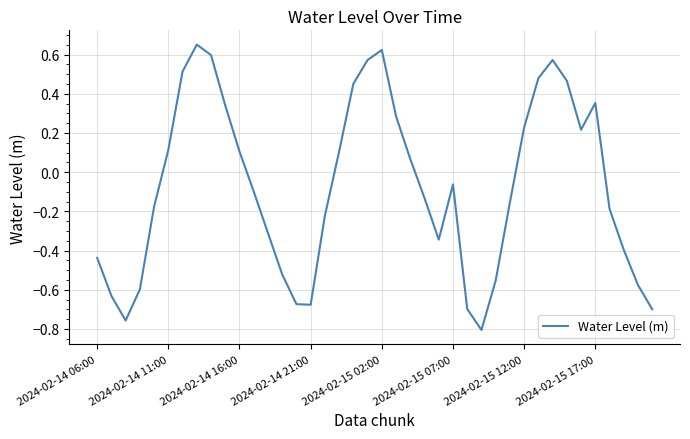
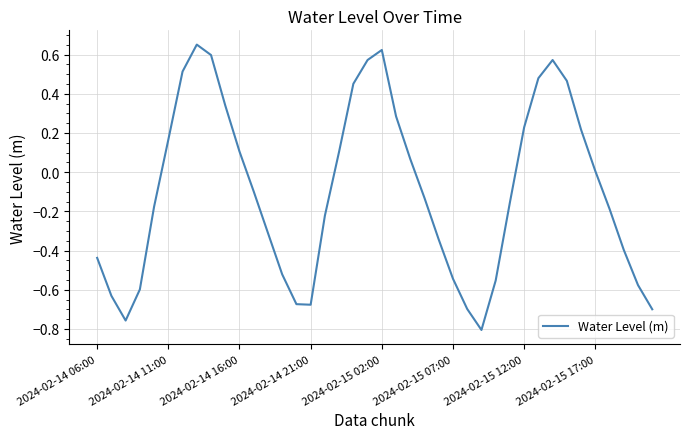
  {
    "2024-02-14 06:00": -0.44,
-   "2024-02-14 11:00": 0.11,
+   "2024-02-14 11:00": 0.17,
    "2024-02-14 16:00": 0.11,
    "2024-02-14 21:00": -0.68,
    "2024-02-15 02:00": 0.62,
-   "2024-02-15 07:00": -0.06,
+   "2024-02-15 07:00": -0.54,
    "2024-02-15 12:00": 0.23,
-   "2024-02-15 17:00": 0.35
+   "2024-02-15 17:00": 0.01
  }
